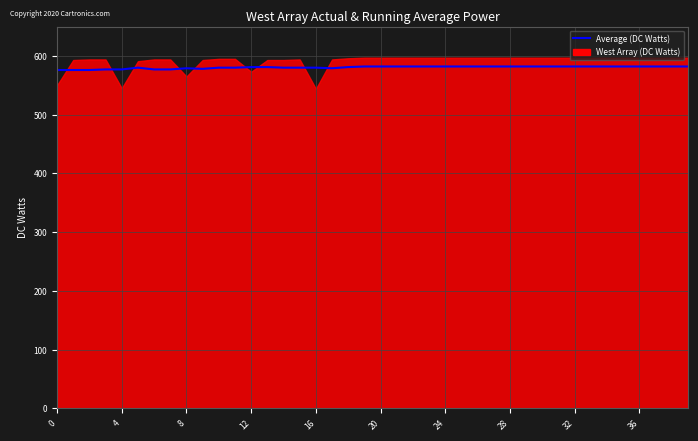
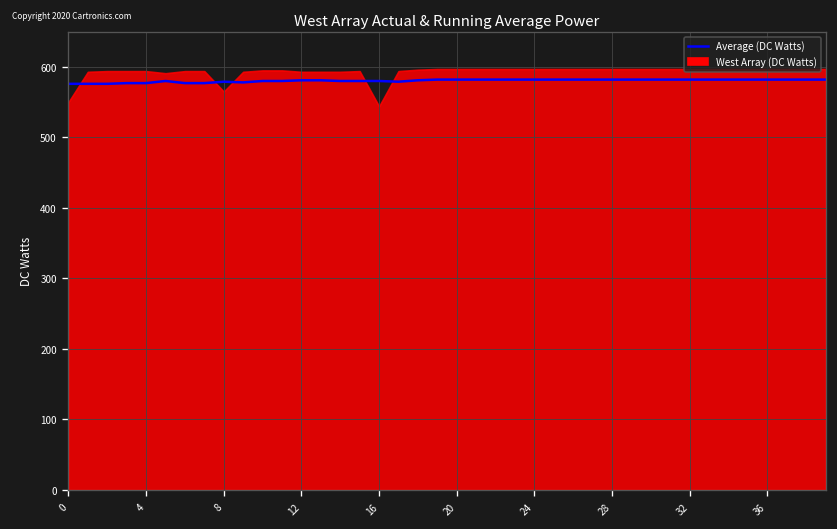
  {
    "Average (DC Watts)": {
      "0": 580,
      "4": 580,
      "8": 580,
      "12": 580,
      "16": 580,
      "20": 580,
      "24": 580,
      "28": 580,
      "32": 580,
      "36": 580
    },
    "West Array (DC Watts)": {
      "0": 550,
-     "4": 550,
+     "4": 590,
      "8": 570,
-     "12": 570,
+     "12": 590,
      "16": 540,
      "20": 600,
      "24": 600,
      "28": 600
    }
  }
